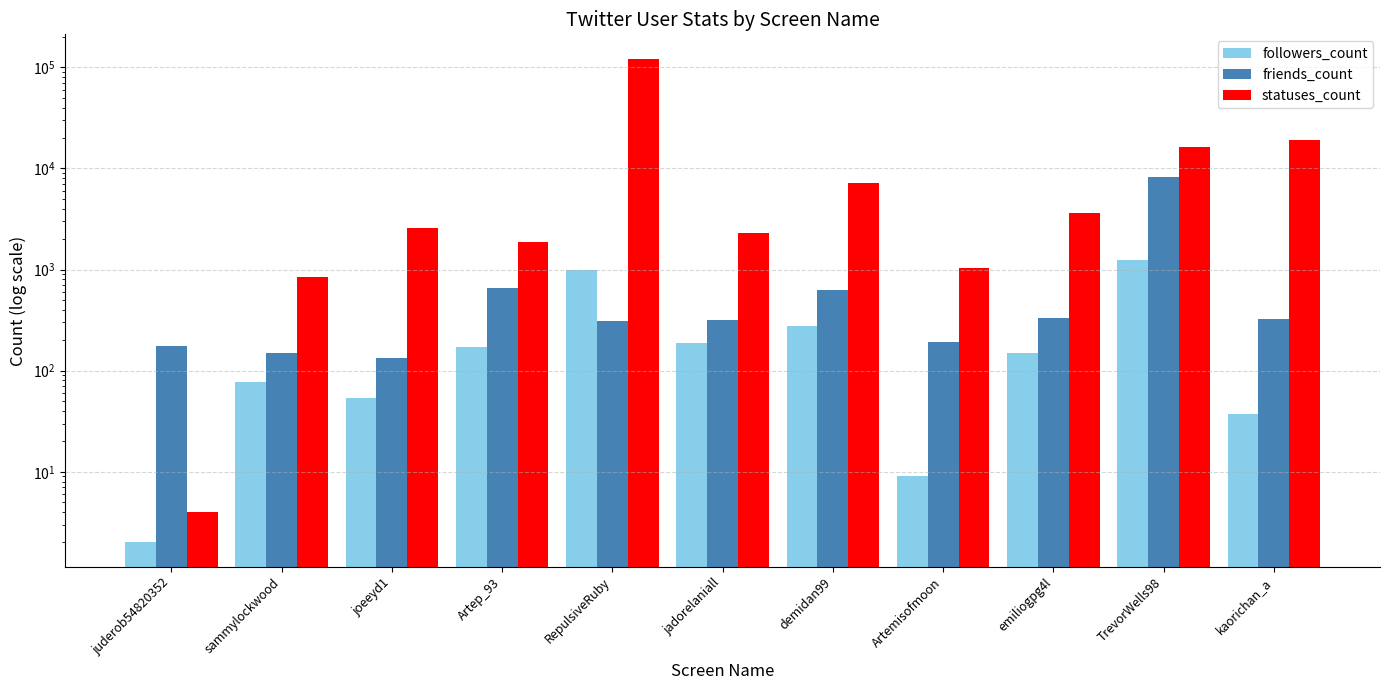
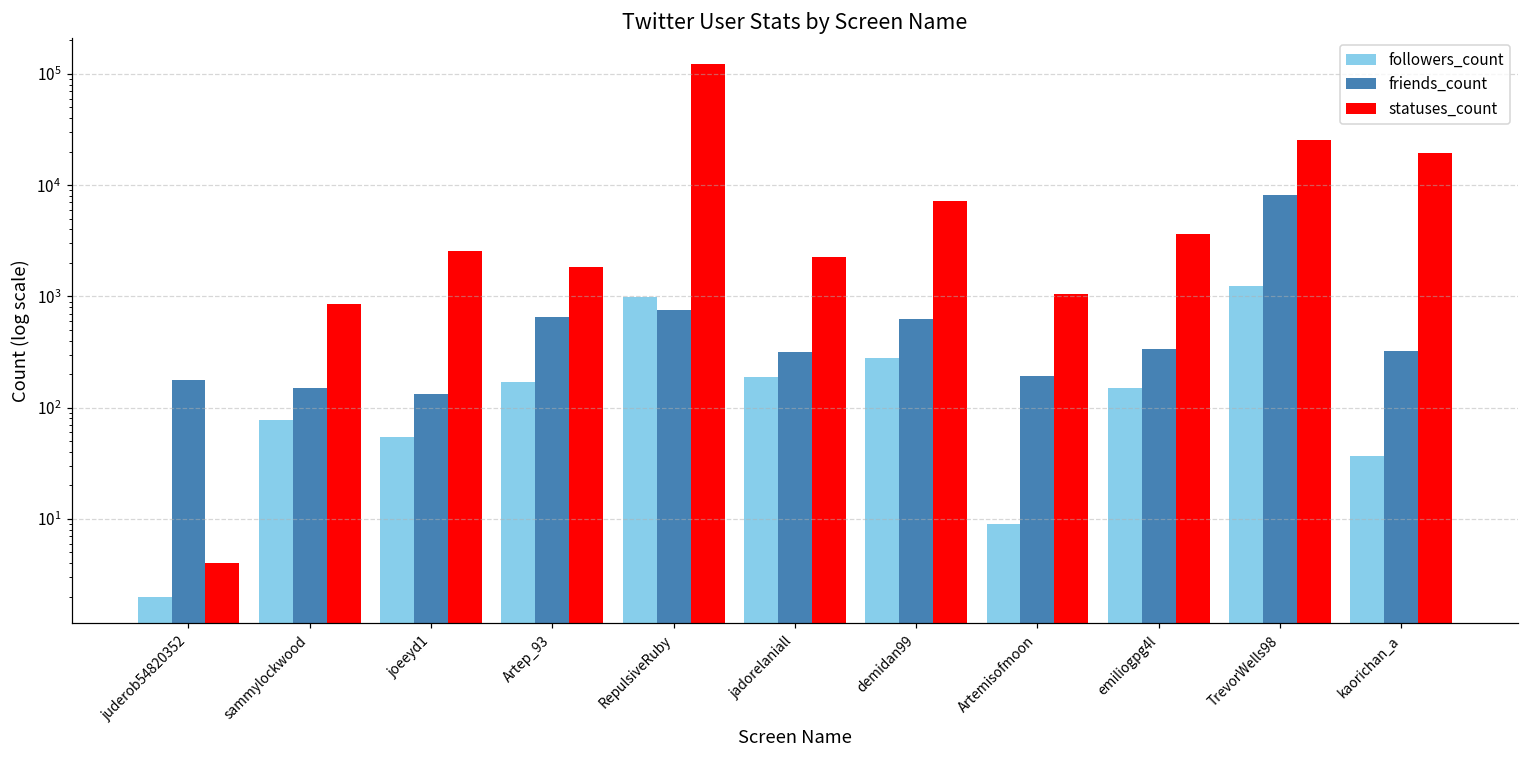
  {
    "followers_count": {
      "juderob54820352": 2,
      "sammylockwood": 80,
      "joeeyd1": 50,
      "Artep_93": 170,
      "RepulsiveRuby": 1000,
      "jadorelaniall": 190,
      "demidan99": 280,
      "Artemisofmoon": 9,
      "emiliogpg4l": 150,
      "TrevorWells98": 1300,
      "kaorichan_a": 37
    },
    "friends_count": {
      "juderob54820352": 180,
      "sammylockwood": 150,
      "joeeyd1": 130,
      "Artep_93": 700,
-     "RepulsiveRuby": 310,
+     "RepulsiveRuby": 800,
      "jadorelaniall": 310,
      "demidan99": 600,
      "Artemisofmoon": 190,
      "emiliogpg4l": 340,
      "TrevorWells98": 8000,
      "kaorichan_a": 320
    },
    "statuses_count": {
      "juderob54820352": 4,
      "sammylockwood": 800,
      "joeeyd1": 2600,
      "Artep_93": 1900,
      "RepulsiveRuby": 120000,
      "jadorelaniall": 2300,
      "demidan99": 7000,
      "Artemisofmoon": 1000,
      "emiliogpg4l": 3600,
-     "TrevorWells98": 16000,
+     "TrevorWells98": 25000,
      "kaorichan_a": 19000
    }
  }
